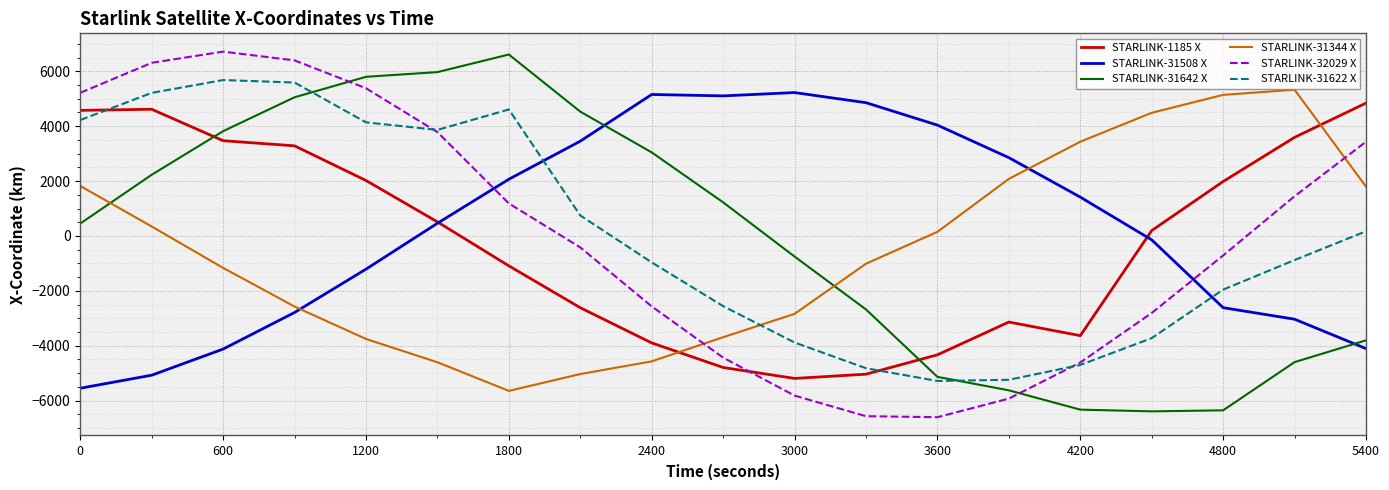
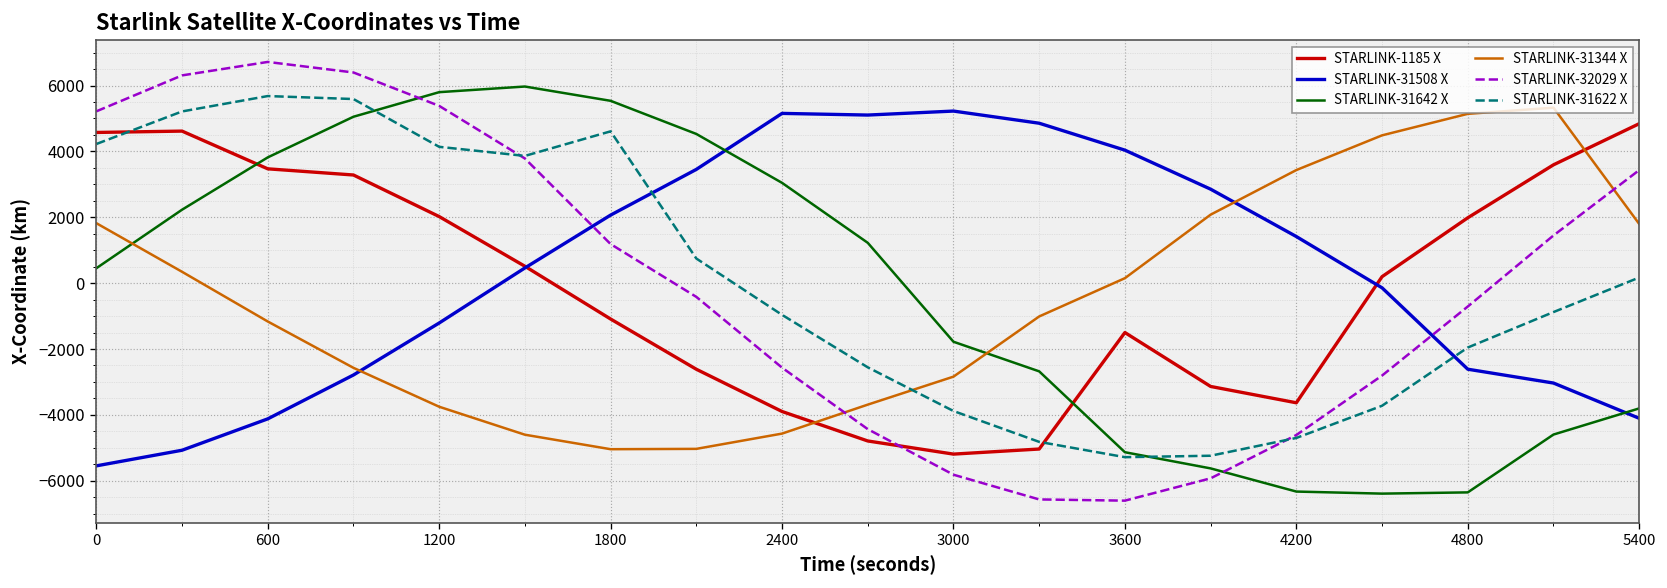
  {
    "STARLINK-1185 X": {
      "0": 4600,
      "600": 3500,
      "1200": 2000,
      "1800": -1100,
      "2400": -3900,
      "3000": -5200,
-     "3600": -4300,
+     "3600": -1500,
      "4200": -3600,
      "4800": 2000,
      "5400": 4800
    },
    "STARLINK-31508 X": {
      "0": -5500,
      "600": -4100,
      "1200": -1200,
      "1800": 2100,
      "2400": 5200,
      "3000": 5200,
      "3600": 4000,
      "4200": 1400,
      "4800": -2600,
      "5400": -4100
    },
    "STARLINK-31642 X": {
      "0": 500,
      "600": 3800,
      "1200": 5800,
-     "1800": 6600,
+     "1800": 5500,
      "2400": 3000,
-     "3000": -700,
+     "3000": -1800,
      "3600": -5100,
      "4200": -6300,
      "4800": -6400,
      "5400": -3800
    },
    "STARLINK-31344 X": {
      "0": 1800,
      "600": -1200,
      "1200": -3800,
-     "1800": -5600,
+     "1800": -5000,
      "2400": -4600,
      "3000": -2800,
      "3600": 200,
      "4200": 3400,
      "4800": 5100,
      "5400": 1800
    },
    "STARLINK-32029 X": {
      "0": 5200,
      "600": 6700,
      "1200": 5400,
      "1800": 1200,
      "2400": -2600,
      "3000": -5800,
      "3600": -6600,
      "4800": -700,
      "5400": 3400
    },
    "STARLINK-31622 X": {
      "0": 4200,
      "600": 5700,
      "1200": 4100,
      "1800": 4600,
      "2400": -1000,
      "3000": -3900,
      "3600": -5300,
      "4800": -2000,
      "5400": 200
    }
  }
